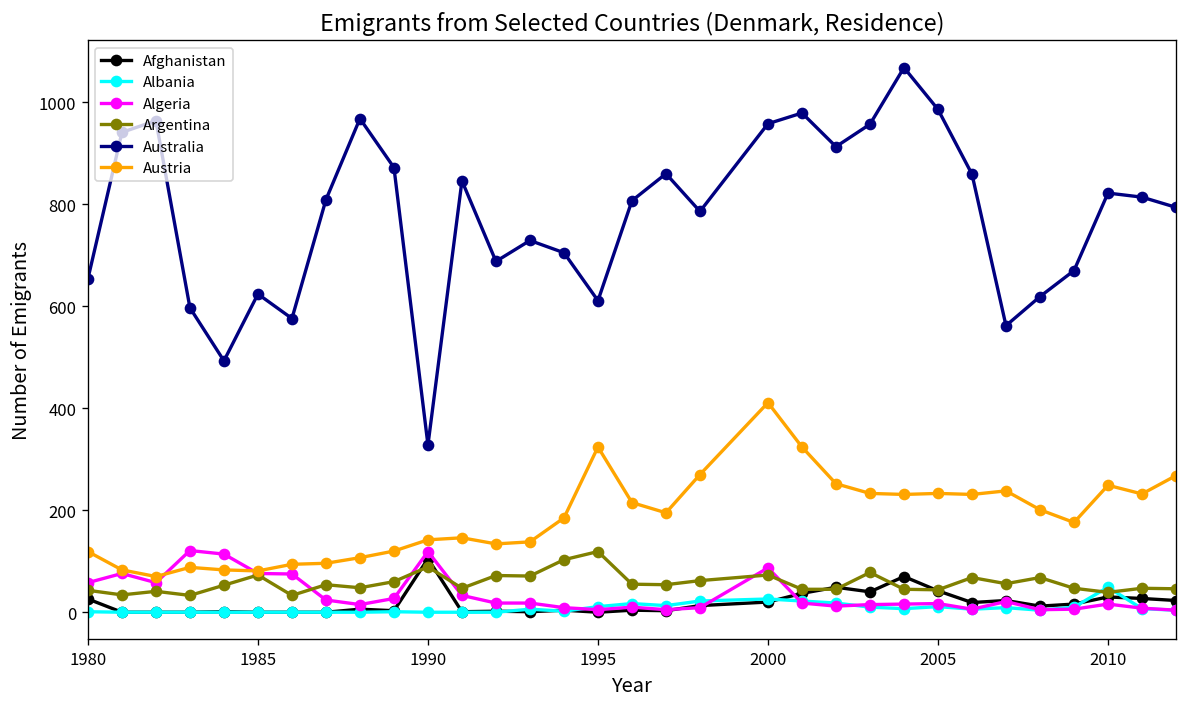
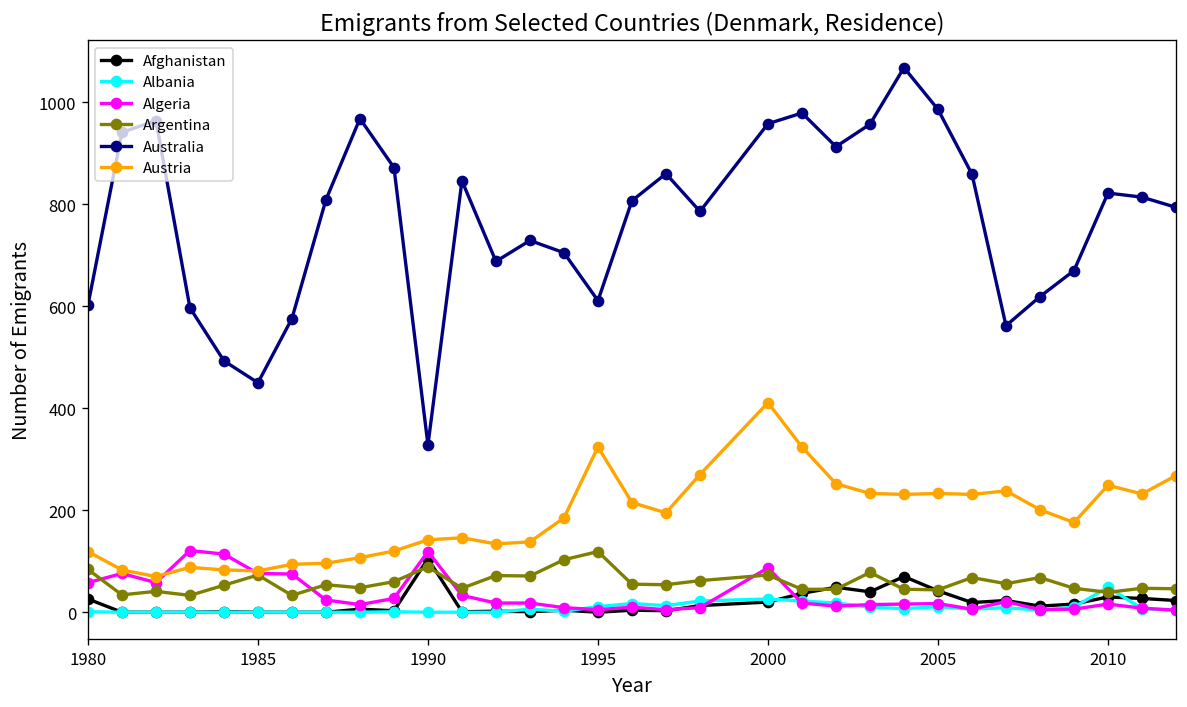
  {
    "Afghanistan": {
      "1980": 30,
      "1990": 110,
      "2010": 30
    },
    "Albania": {
      "1980": 0,
      "1990": 0,
      "2005": 10,
      "2010": 50
    },
    "Algeria": {
      "1980": 60,
      "1990": 120,
      "2000": 90,
      "2005": 20,
      "2010": 20
    },
    "Argentina": {
-     "1980": 40,
+     "1980": 80,
      "1990": 90,
      "1995": 120,
      "2000": 70,
      "2010": 40
    },
    "Australia": {
-     "1980": 650,
-     "1985": 620,
+     "1980": 600,
+     "1985": 450,
      "1990": 330,
      "1995": 610,
      "2000": 960,
      "2005": 990,
      "2010": 820
    },
    "Austria": {
      "1980": 120,
      "1990": 140,
      "1995": 320,
      "2000": 410,
      "2005": 230,
      "2010": 250
    }
  }
